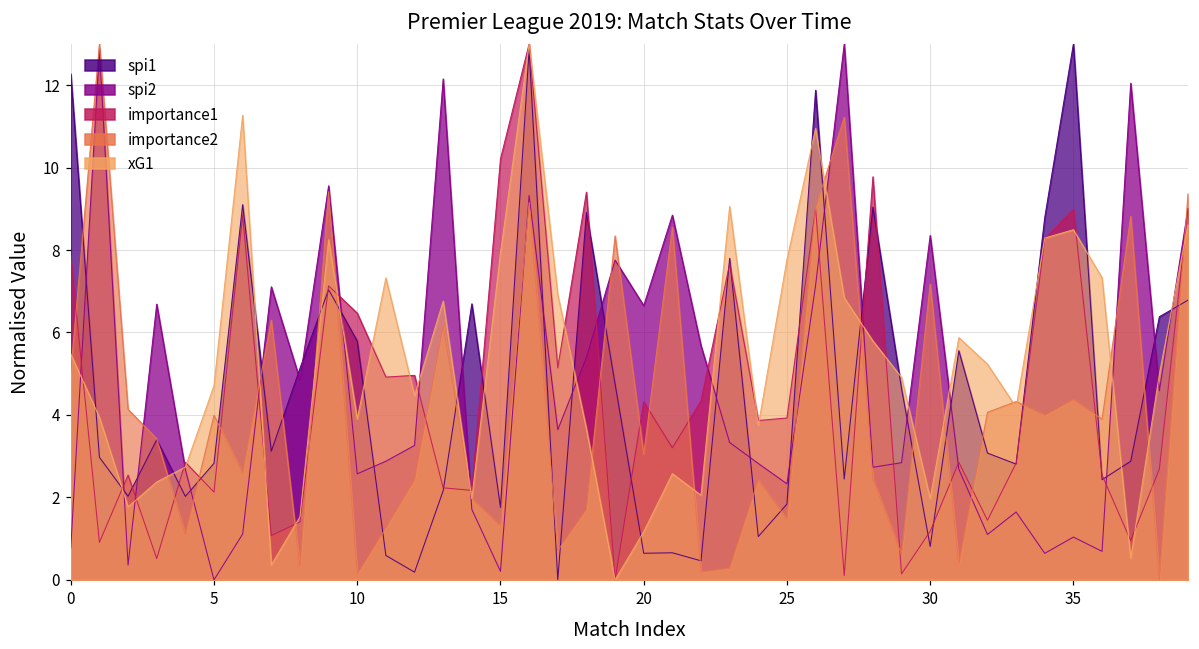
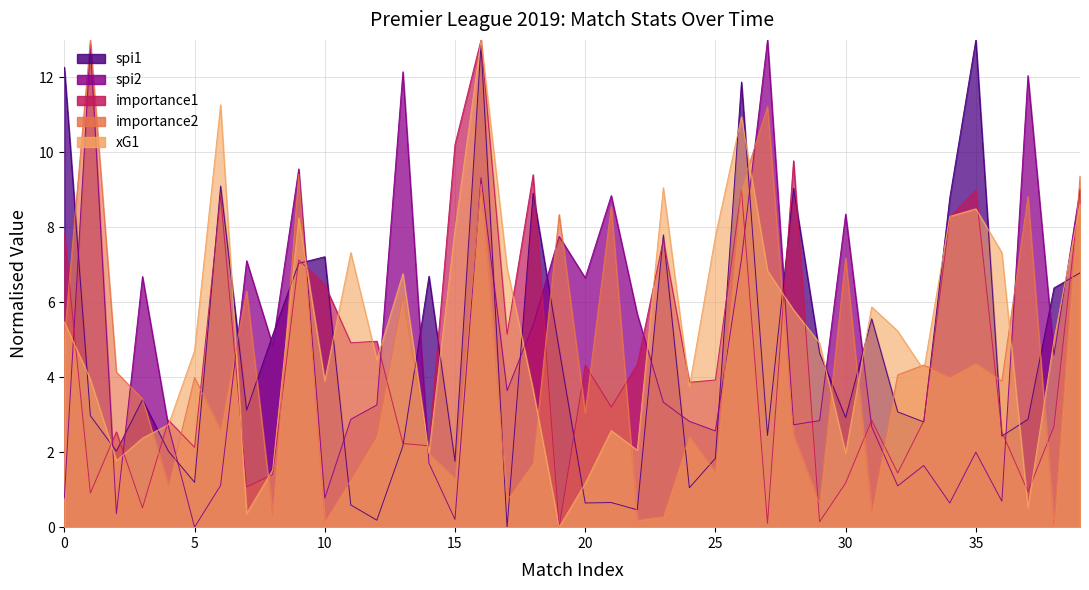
  {
    "spi1": {
      "0": 12.3,
-     "5": 2.8,
-     "10": 5.8,
+     "5": 1.2,
+     "10": 7.2,
      "15": 1.8,
      "20": 0.6,
      "25": 1.8,
-     "30": 0.8,
+     "30": 2.9,
      "35": 13.0
    },
    "spi2": {
      "0": 0.8,
      "5": 0.0,
-     "10": 2.6,
+     "10": 0.8,
      "15": 0.2,
      "20": 6.7,
-     "25": 2.3,
+     "25": 2.6,
      "30": 8.4,
-     "35": 1.0
+     "35": 2.0
    },
    "importance1": {
      "0": 7.8,
      "5": 2.1,
      "10": 6.5,
      "15": 10.2,
      "20": 4.3,
      "25": 3.9,
      "30": 1.2,
      "35": 9.0
    }
  }
